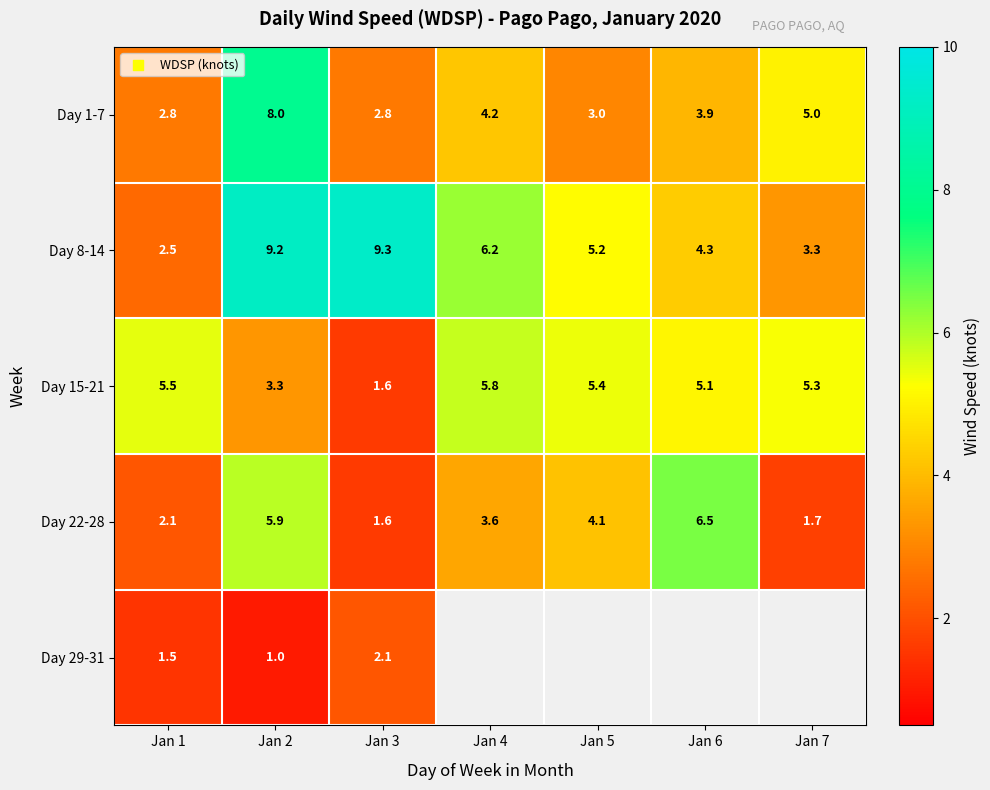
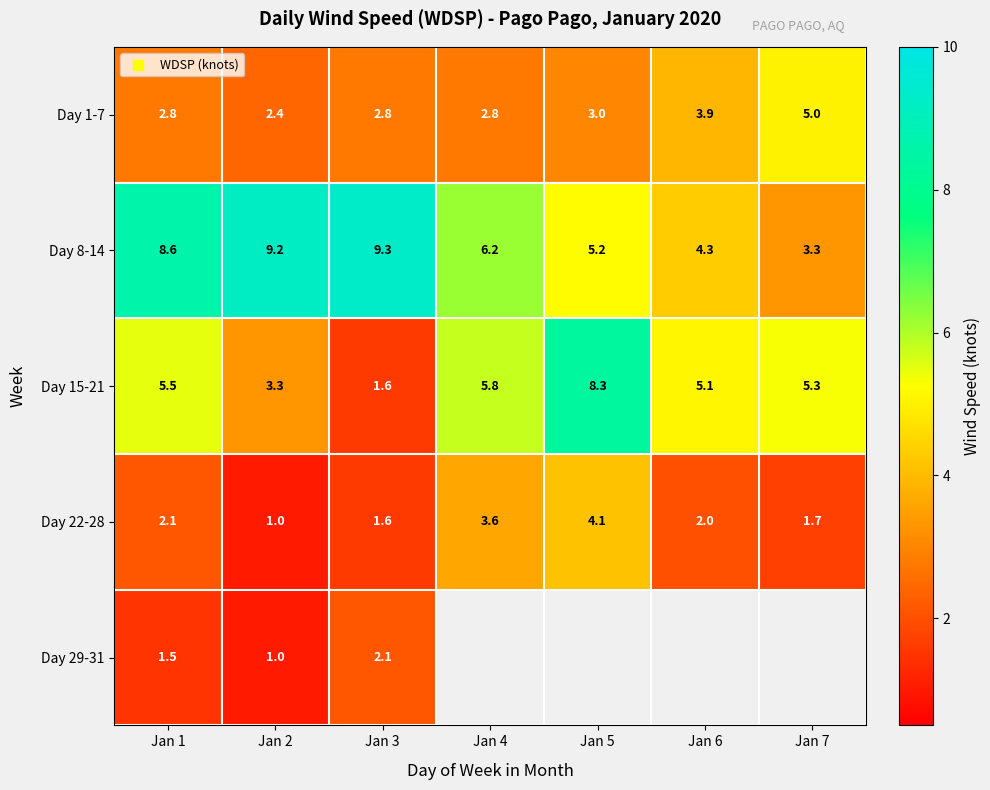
  {
    "Day 1-7": {
      "Jan 1": 2.8,
-     "Jan 2": 8.0,
+     "Jan 2": 2.4,
      "Jan 3": 2.8,
-     "Jan 4": 4.2,
+     "Jan 4": 2.8,
      "Jan 5": 3.0,
      "Jan 6": 3.9,
      "Jan 7": 5.0
    },
    "Day 8-14": {
-     "Jan 1": 2.5,
+     "Jan 1": 8.6,
      "Jan 2": 9.2,
      "Jan 3": 9.3,
      "Jan 4": 6.2,
      "Jan 5": 5.2,
      "Jan 6": 4.3,
      "Jan 7": 3.3
    },
    "Day 15-21": {
      "Jan 1": 5.5,
      "Jan 2": 3.3,
      "Jan 3": 1.6,
      "Jan 4": 5.8,
-     "Jan 5": 5.4,
+     "Jan 5": 8.3,
      "Jan 6": 5.1,
      "Jan 7": 5.3
    },
    "Day 22-28": {
      "Jan 1": 2.1,
-     "Jan 2": 5.9,
+     "Jan 2": 1.0,
      "Jan 3": 1.6,
      "Jan 4": 3.6,
      "Jan 5": 4.1,
-     "Jan 6": 6.5,
+     "Jan 6": 2.0,
      "Jan 7": 1.7
    },
    "Day 29-31": {
      "Jan 1": 1.5,
      "Jan 2": 1.0,
      "Jan 3": 2.1
    }
  }
